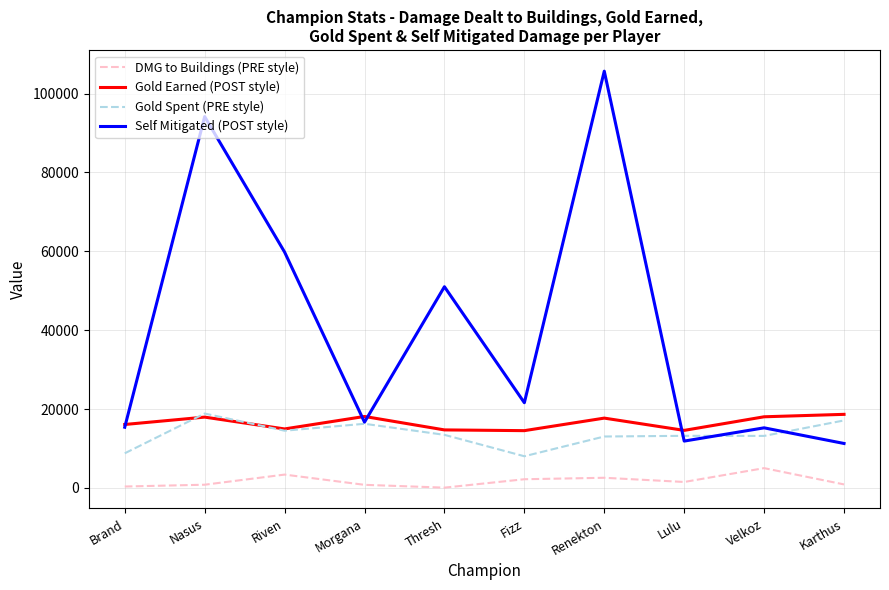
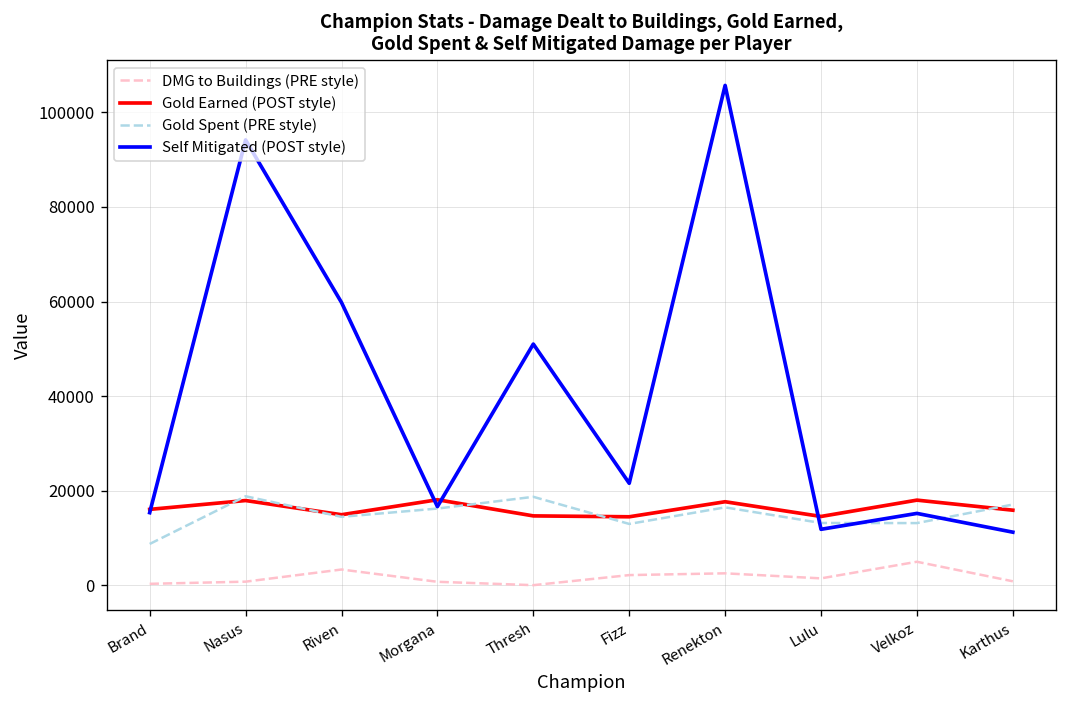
  {
    "DMG to Buildings (PRE style)": {
      "Brand": 0,
      "Nasus": 1000,
      "Riven": 3000,
      "Morgana": 1000,
      "Thresh": 0,
      "Fizz": 2000,
      "Renekton": 3000,
      "Lulu": 1000,
      "Velkoz": 5000,
      "Karthus": 1000
    },
    "Gold Earned (POST style)": {
      "Brand": 16000,
      "Nasus": 18000,
      "Morgana": 18000,
      "Thresh": 15000,
      "Fizz": 15000,
      "Renekton": 18000,
      "Lulu": 15000,
      "Velkoz": 18000,
-     "Karthus": 19000
+     "Karthus": 16000
    },
    "Gold Spent (PRE style)": {
      "Brand": 9000,
      "Nasus": 19000,
-     "Thresh": 13000,
-     "Fizz": 8000,
-     "Renekton": 13000,
+     "Thresh": 19000,
+     "Fizz": 13000,
+     "Renekton": 17000,
      "Lulu": 13000,
      "Velkoz": 13000,
      "Karthus": 17000
    },
    "Self Mitigated (POST style)": {
      "Brand": 15000,
      "Riven": 60000,
      "Thresh": 51000,
      "Fizz": 22000,
      "Renekton": 106000,
      "Lulu": 12000,
      "Velkoz": 15000,
      "Karthus": 11000
    }
  }
